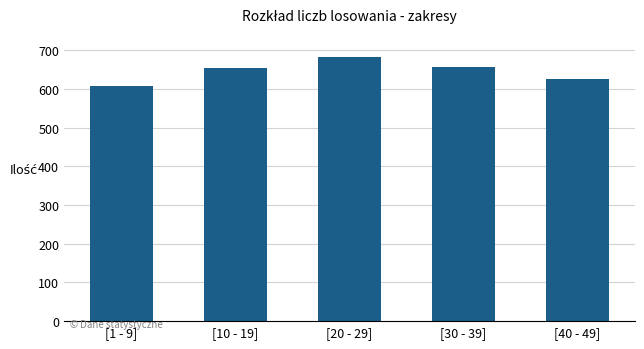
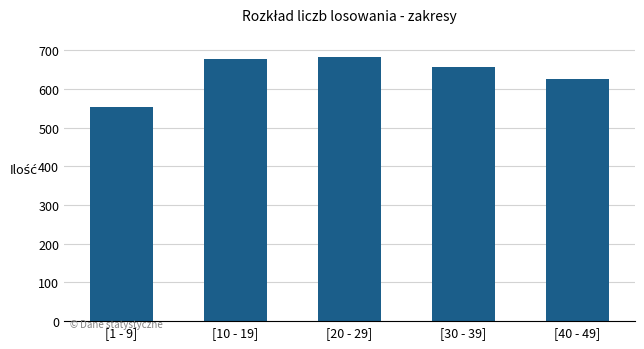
  {
-   "[1 - 9]": 610,
-   "[10 - 19]": 650,
+   "[1 - 9]": 550,
+   "[10 - 19]": 680,
    "[20 - 29]": 680,
    "[30 - 39]": 660,
    "[40 - 49]": 630
  }
